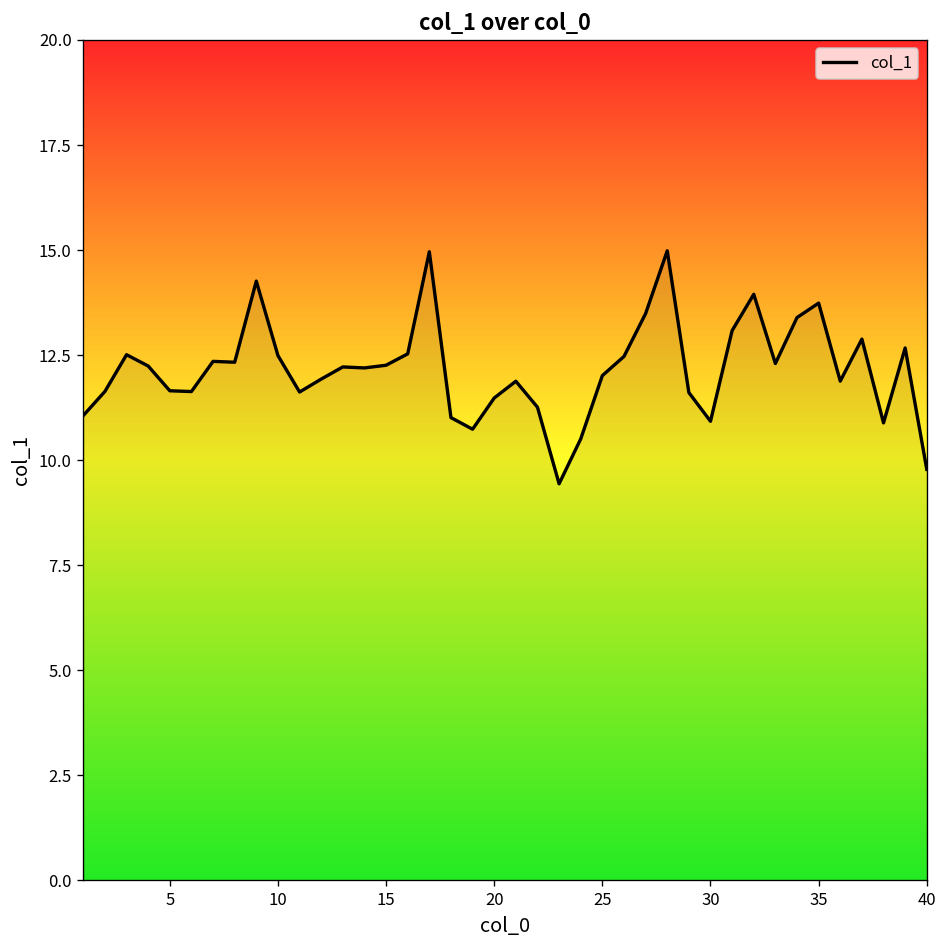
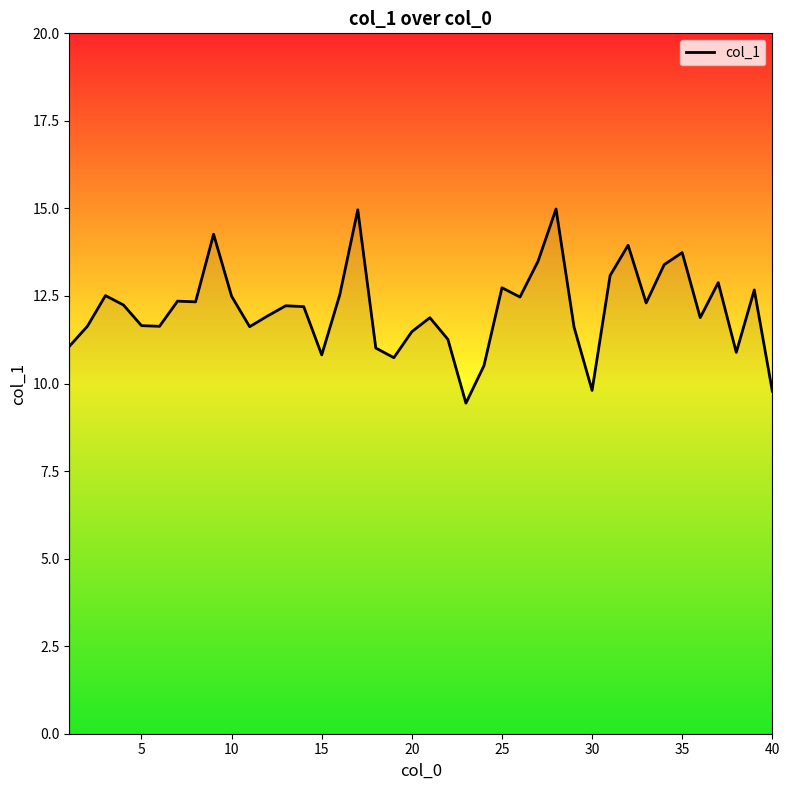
  {
    "5": 11.7,
    "10": 12.5,
-   "15": 12.3,
+   "15": 10.8,
    "20": 11.5,
-   "25": 12.0,
-   "30": 10.9,
+   "25": 12.7,
+   "30": 9.8,
    "35": 13.7,
    "40": 9.8
  }
